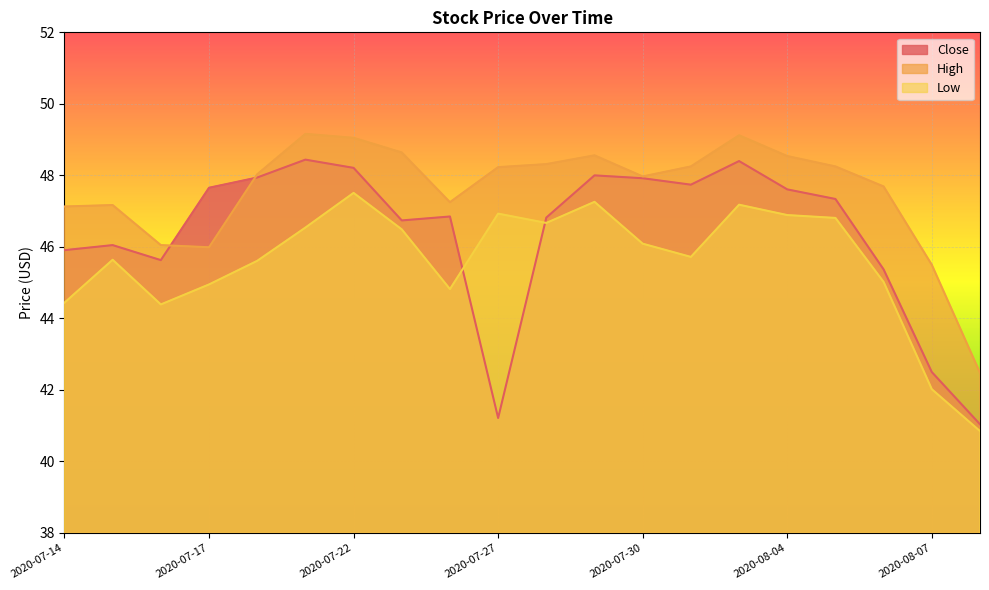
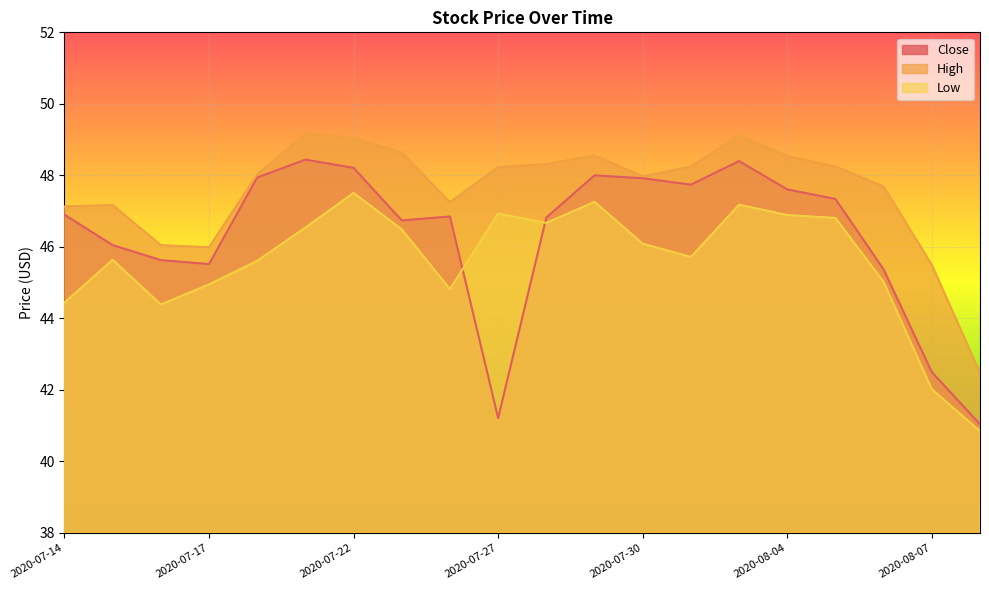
  {
    "Close": {
-     "2020-07-14": 45.9,
-     "2020-07-17": 47.7,
+     "2020-07-14": 46.9,
+     "2020-07-17": 45.5,
      "2020-07-22": 48.2,
      "2020-07-27": 41.2,
      "2020-08-04": 47.6,
      "2020-08-07": 42.5
    }
  }
